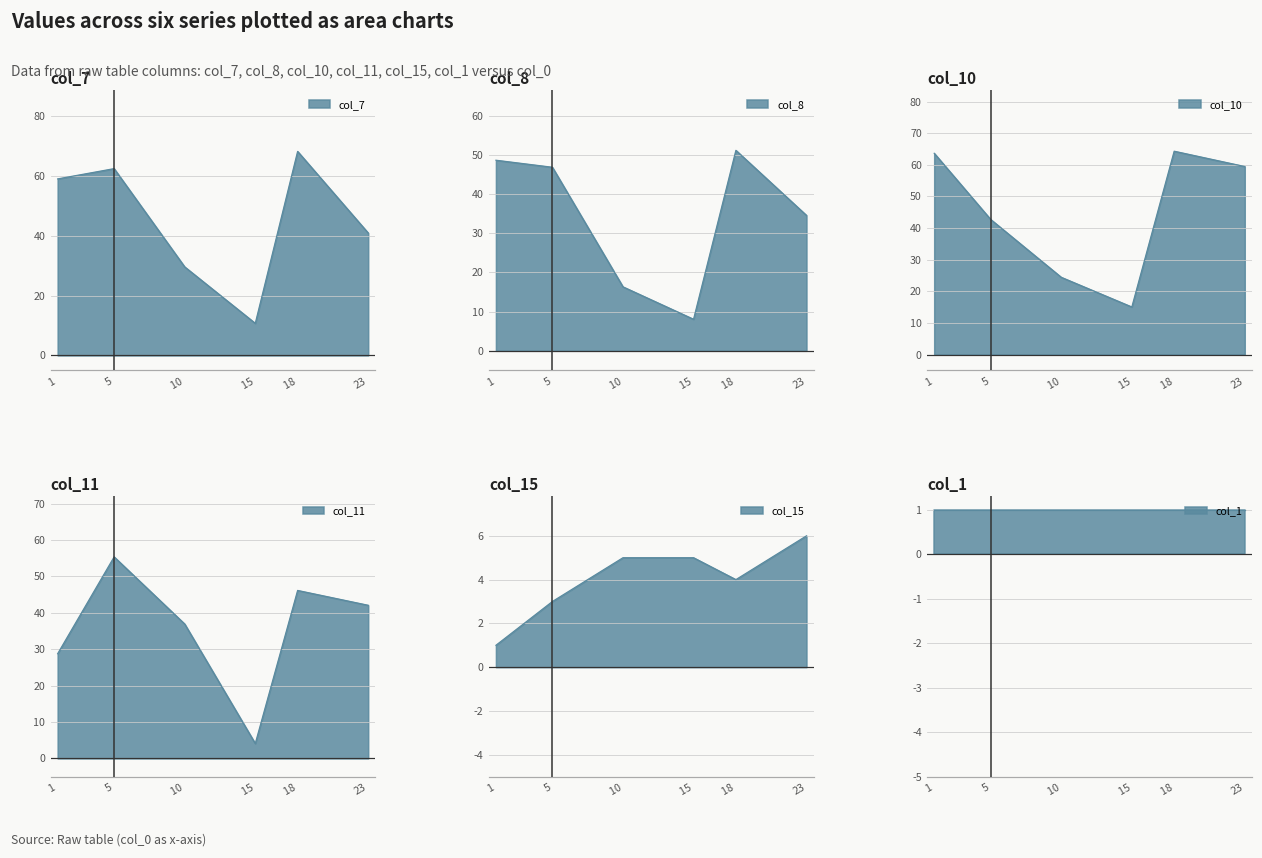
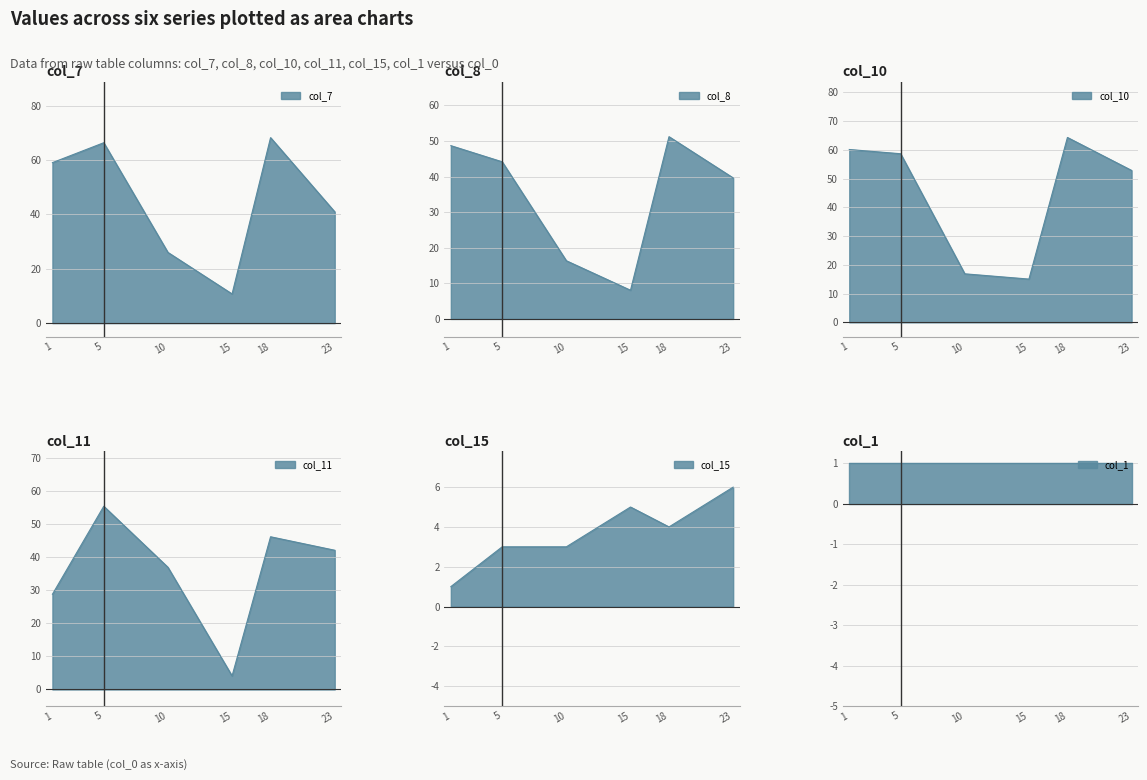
  {
    "col_7": {
      "1": 59,
-     "5": 63,
-     "10": 30,
+     "5": 66,
+     "10": 26,
      "15": 11,
      "18": 68,
      "23": 41
    },
    "col_8": {
      "1": 49,
-     "5": 47,
+     "5": 44,
      "10": 16,
      "15": 8,
      "18": 51,
-     "23": 35
+     "23": 40
    },
    "col_10": {
-     "1": 64,
-     "5": 43,
-     "10": 24,
+     "1": 60,
+     "5": 59,
+     "10": 17,
      "15": 15,
      "18": 64,
-     "23": 59
+     "23": 53
    },
    "col_11": {
      "1": 29,
      "5": 55,
      "10": 37,
      "15": 4,
      "18": 46,
      "23": 42
    },
    "col_15": {
      "1": 1,
      "5": 3,
-     "10": 5,
+     "10": 3,
      "15": 5,
      "18": 4,
      "23": 6
    },
    "col_1": {
      "1": 1.0,
      "5": 1.0,
      "10": 1.0,
      "15": 1.0,
      "18": 1.0,
      "23": 1.0
    }
  }
